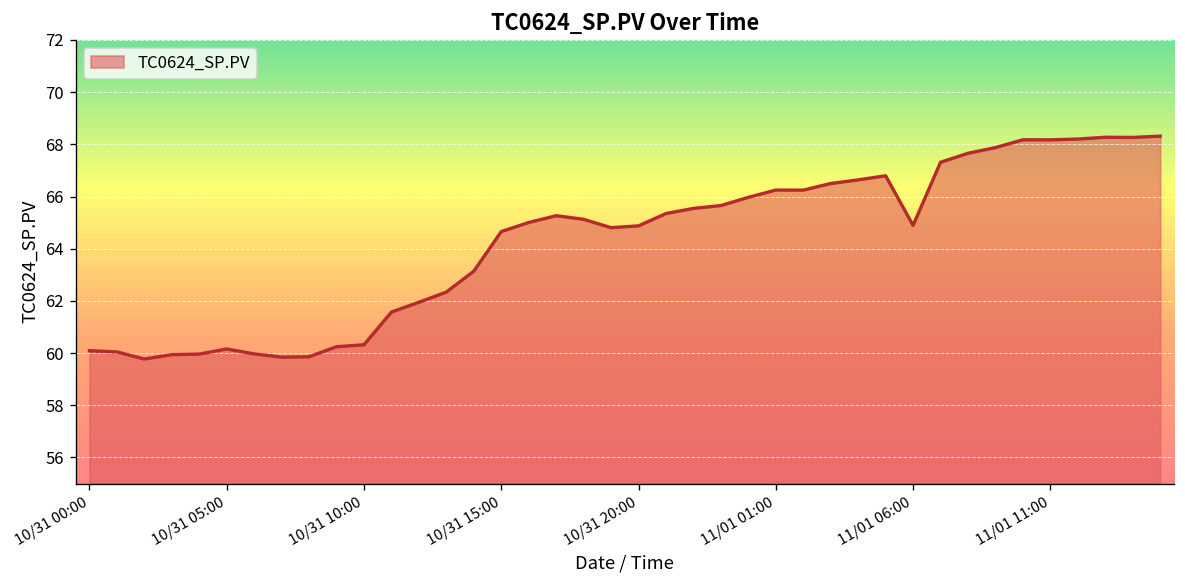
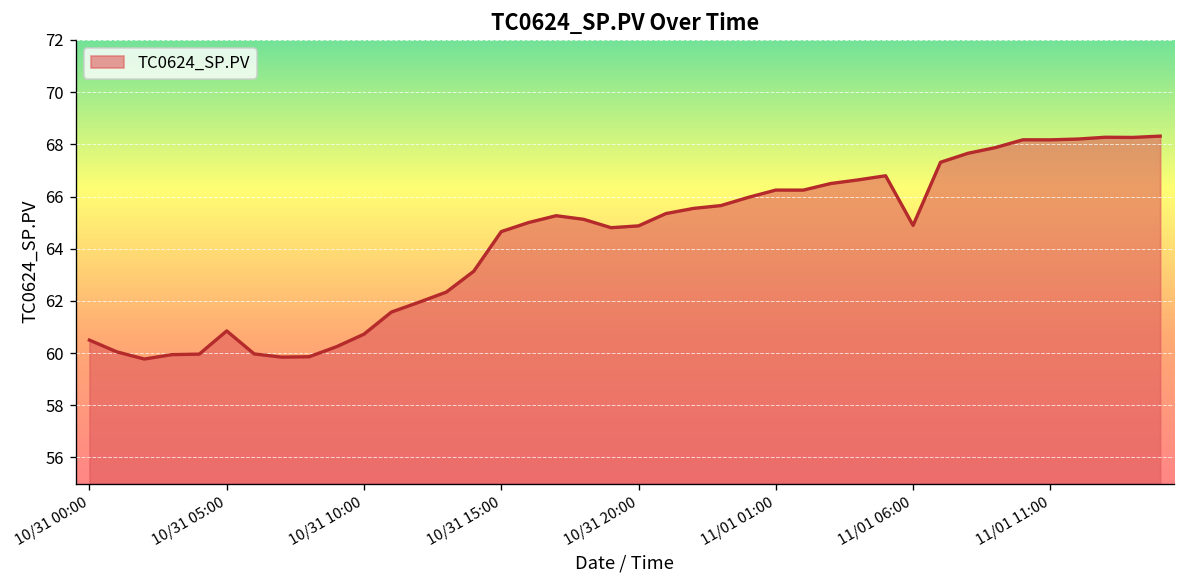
  {
-   "10/31 00:00": 60.1,
-   "10/31 05:00": 60.2,
-   "10/31 10:00": 60.3,
+   "10/31 00:00": 60.5,
+   "10/31 05:00": 60.9,
+   "10/31 10:00": 60.7,
    "10/31 15:00": 64.7,
    "10/31 20:00": 64.9,
    "11/01 01:00": 66.2,
    "11/01 06:00": 64.9,
    "11/01 11:00": 68.2
  }
